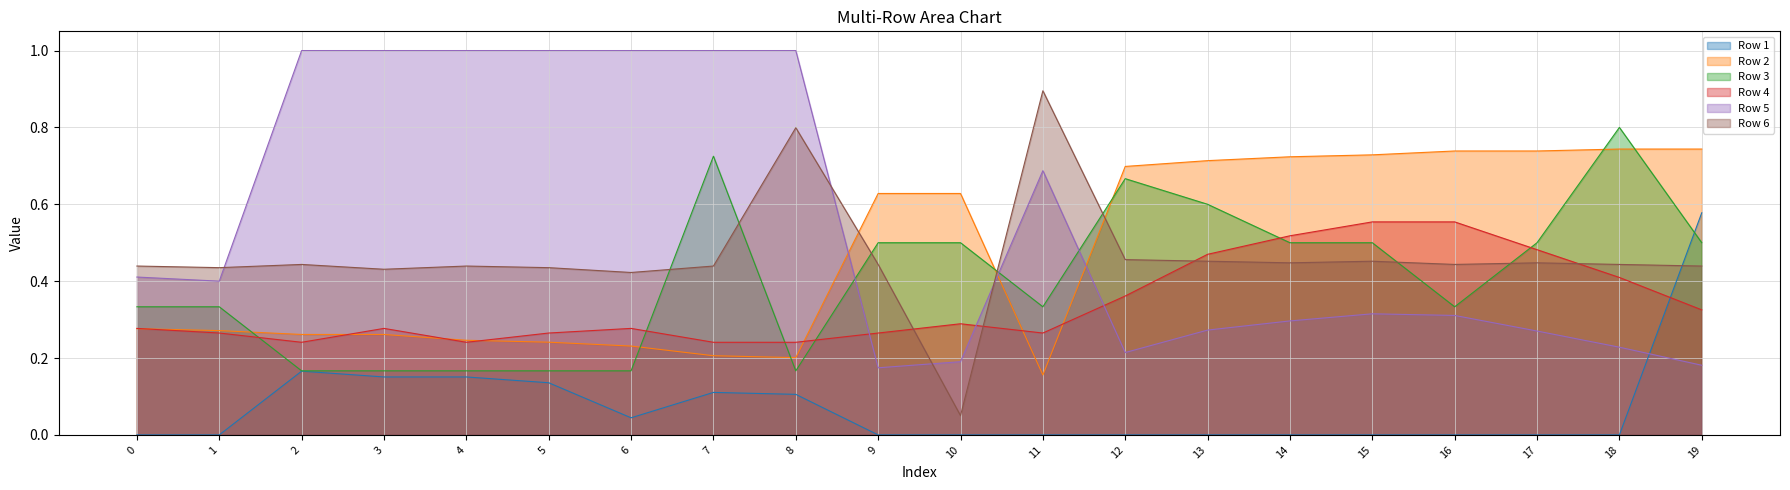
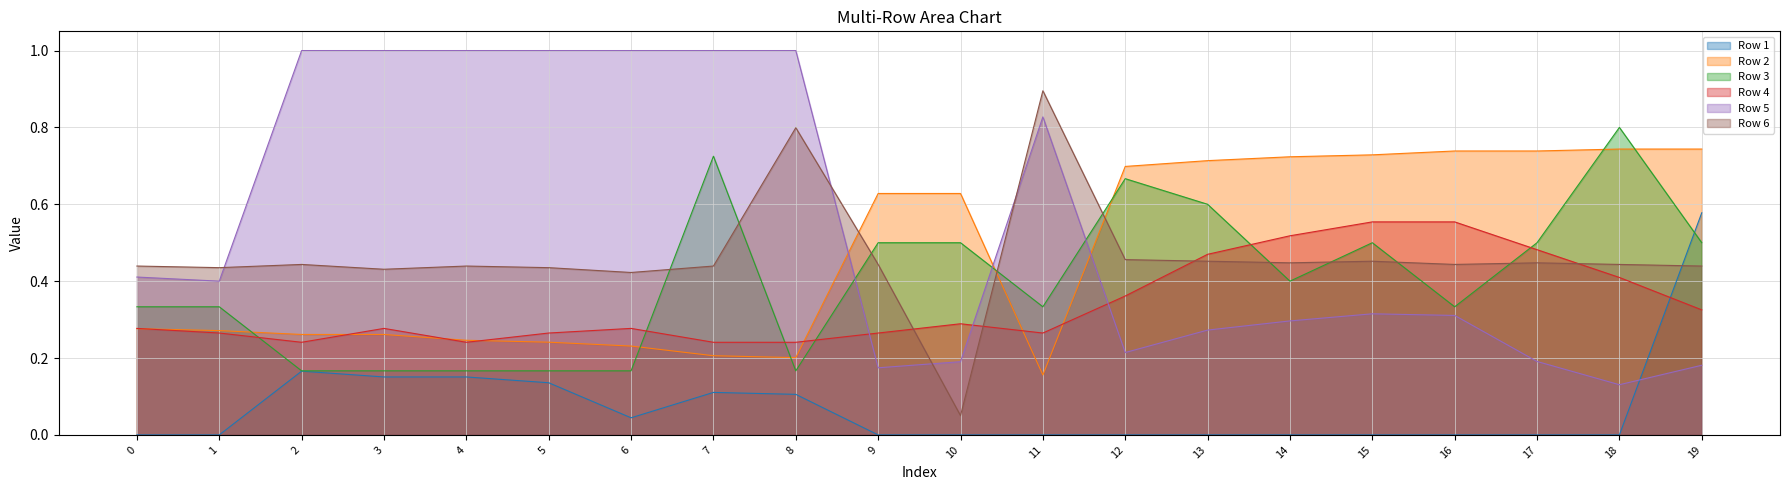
  {
    "Row 1": {
      "0": 0.00,
      "1": 0.00,
      "3": 0.15,
      "4": 0.15,
      "5": 0.14,
      "6": 0.04,
      "7": 0.11,
      "8": 0.11,
      "9": 0.00,
      "10": 0.00,
      "11": 0.00,
      "12": 0.00,
      "13": 0.00,
      "14": 0.00,
      "15": 0.00,
      "16": 0.00,
      "17": 0.00,
      "18": 0.00,
      "19": 0.58
    },
    "Row 3": {
      "0": 0.33,
      "1": 0.33,
      "3": 0.17,
      "4": 0.17,
      "5": 0.17,
      "6": 0.17,
      "7": 0.73,
      "8": 0.17,
      "9": 0.5,
      "10": 0.5,
      "11": 0.33,
      "12": 0.67,
      "13": 0.6,
-     "14": 0.5,
+     "14": 0.4,
      "15": 0.5,
      "16": 0.33,
      "17": 0.5,
      "18": 0.8,
      "19": 0.5
    },
    "Row 5": {
      "0": 0.41,
      "1": 0.40,
      "2": 1.00,
      "3": 1.00,
      "4": 1.00,
      "5": 1.00,
      "6": 1.00,
      "7": 1.00,
      "8": 1.00,
      "9": 0.17,
      "10": 0.19,
-     "11": 0.69,
+     "11": 0.83,
      "12": 0.21,
      "13": 0.27,
      "14": 0.30,
      "15": 0.32,
      "16": 0.31,
-     "17": 0.27,
-     "18": 0.23,
+     "17": 0.19,
+     "18": 0.13,
      "19": 0.18
    }
  }
